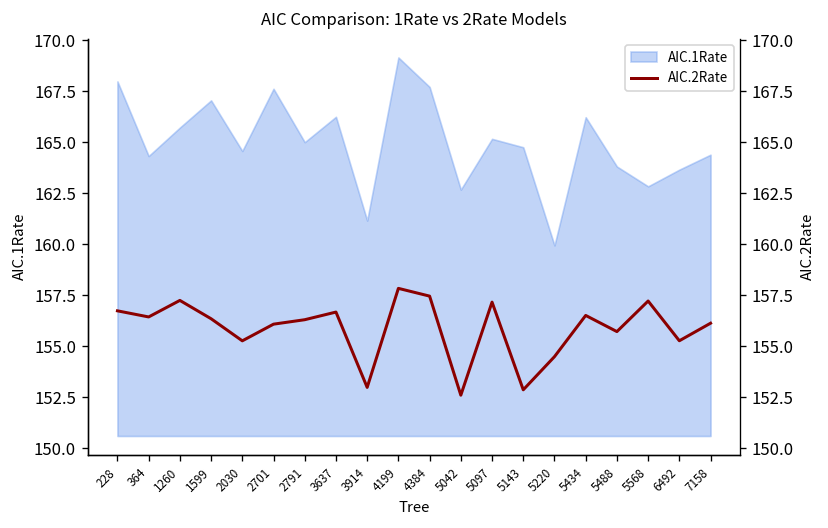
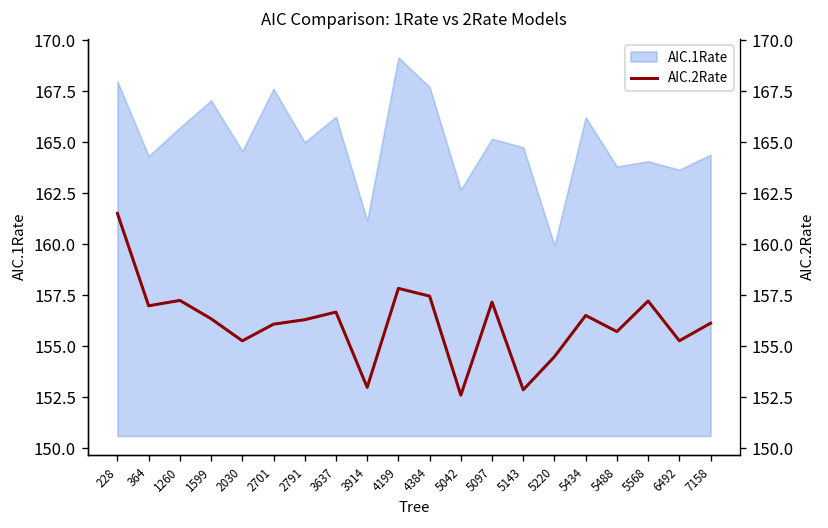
  {
    "AIC.2Rate": {
-     "228": 156.7,
-     "364": 156.4,
+     "228": 161.5,
+     "364": 157.0,
      "1260": 157.3,
      "1599": 156.4,
      "2030": 155.3,
      "2701": 156.1,
      "2791": 156.3,
      "3637": 156.7,
      "3914": 153.0,
      "4199": 157.8,
      "4384": 157.5,
      "5042": 152.6,
      "5097": 157.2,
      "5143": 152.9,
      "5220": 154.5,
      "5434": 156.5,
      "5488": 155.7,
      "5568": 157.2,
      "6492": 155.3,
      "7158": 156.1
    },
    "AIC.1Rate": {
      "228": 168.0,
      "364": 164.3,
      "1260": 165.7,
      "1599": 167.1,
      "2030": 164.6,
      "2701": 167.6,
      "2791": 165.0,
      "3637": 166.3,
      "3914": 161.2,
      "4199": 169.2,
      "4384": 167.7,
      "5042": 162.7,
      "5097": 165.2,
      "5143": 164.8,
      "5220": 159.9,
      "5434": 166.2,
      "5488": 163.8,
-     "5568": 162.8,
+     "5568": 164.1,
      "6492": 163.7,
      "7158": 164.4
    }
  }
